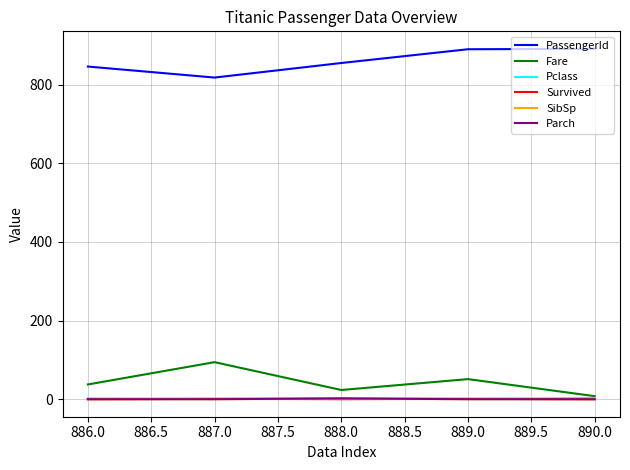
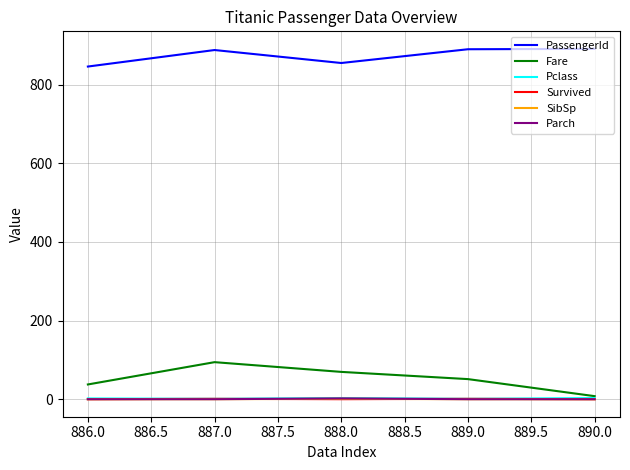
  {
    "PassengerId": {
      "886.0": 850,
-     "887.0": 820,
+     "887.0": 890,
      "888.0": 860,
      "889.0": 890
    },
    "Fare": {
      "886.0": 40,
      "887.0": 90,
-     "888.0": 20,
+     "888.0": 70,
      "889.0": 50
    }
  }
